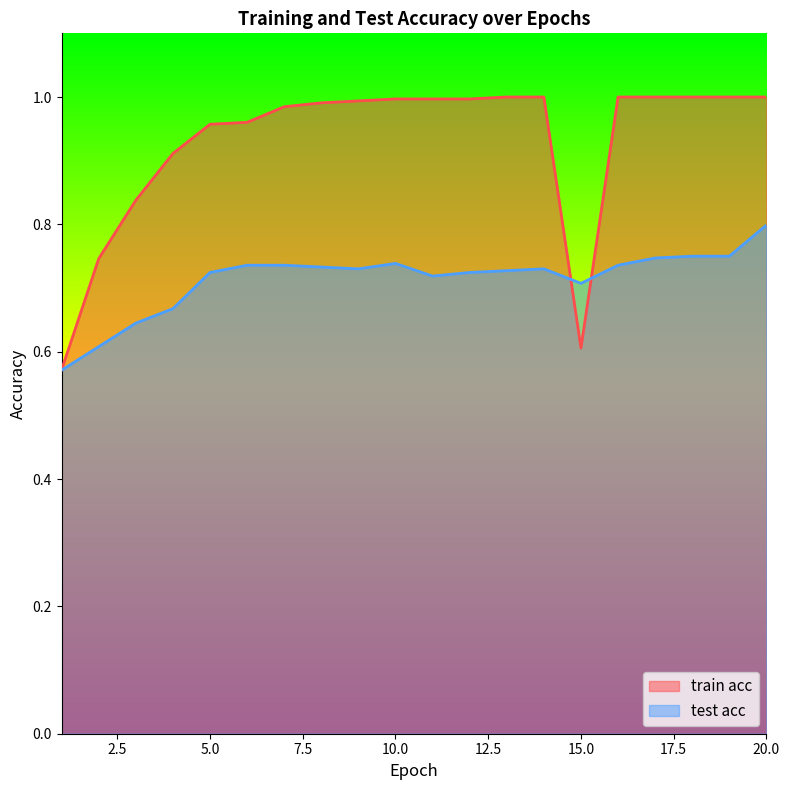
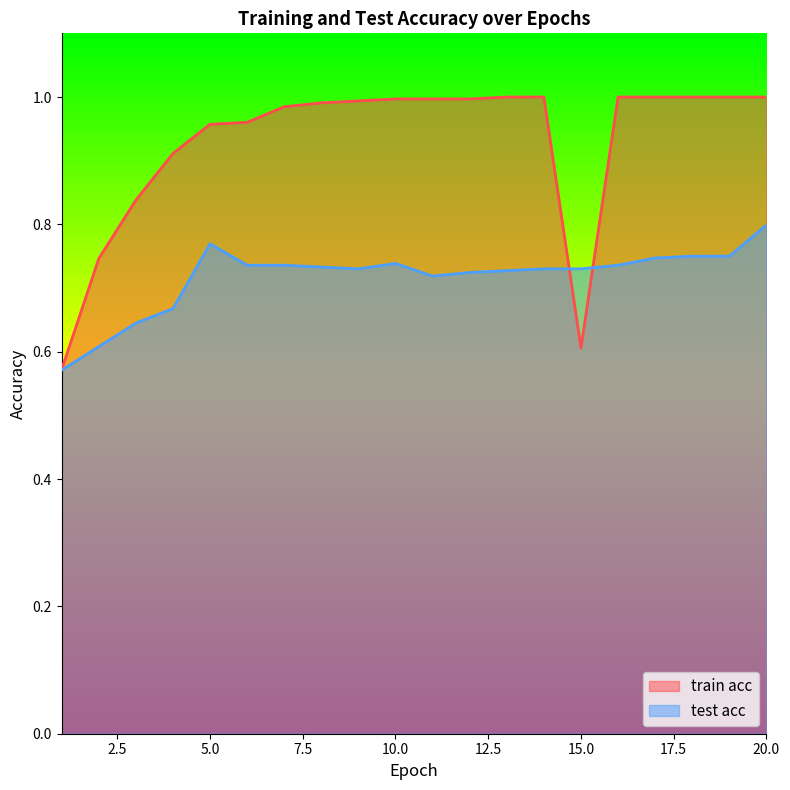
  {
    "train acc": {
      "5.0": 0.96,
      "10.0": 1.00,
      "15.0": 0.61,
      "20.0": 1.00
    },
    "test acc": {
-     "5.0": 0.72,
+     "5.0": 0.77,
      "10.0": 0.74,
-     "15.0": 0.71,
+     "15.0": 0.73,
      "20.0": 0.80
    }
  }
